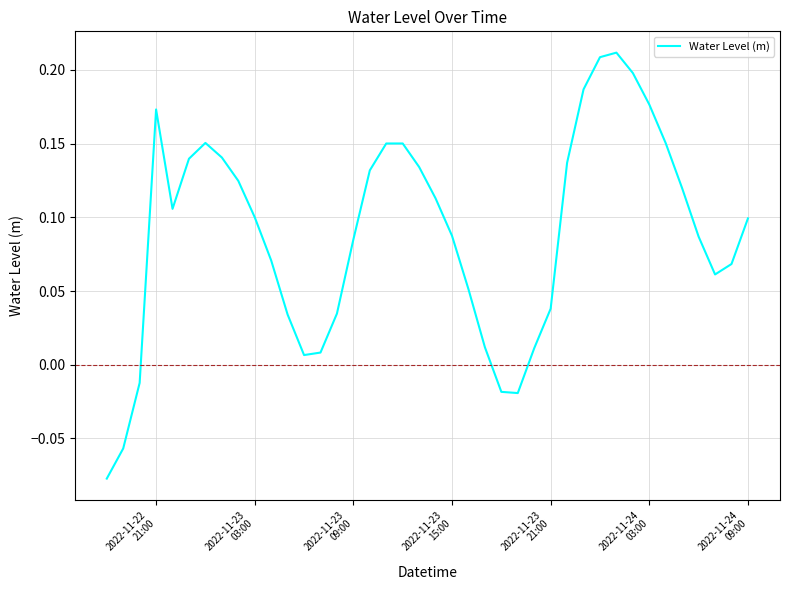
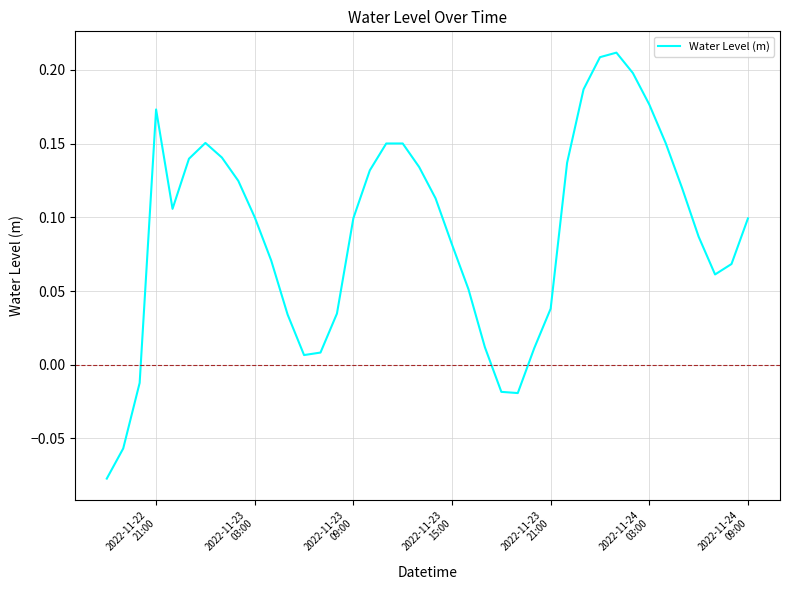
  {
    "2022-11-22 21:00": 0.173,
    "2022-11-23 03:00": 0.100,
-   "2022-11-23 09:00": 0.085,
-   "2022-11-23 15:00": 0.087,
+   "2022-11-23 09:00": 0.099,
+   "2022-11-23 15:00": 0.081,
    "2022-11-23 21:00": 0.038,
    "2022-11-24 03:00": 0.176,
    "2022-11-24 09:00": 0.099
  }
